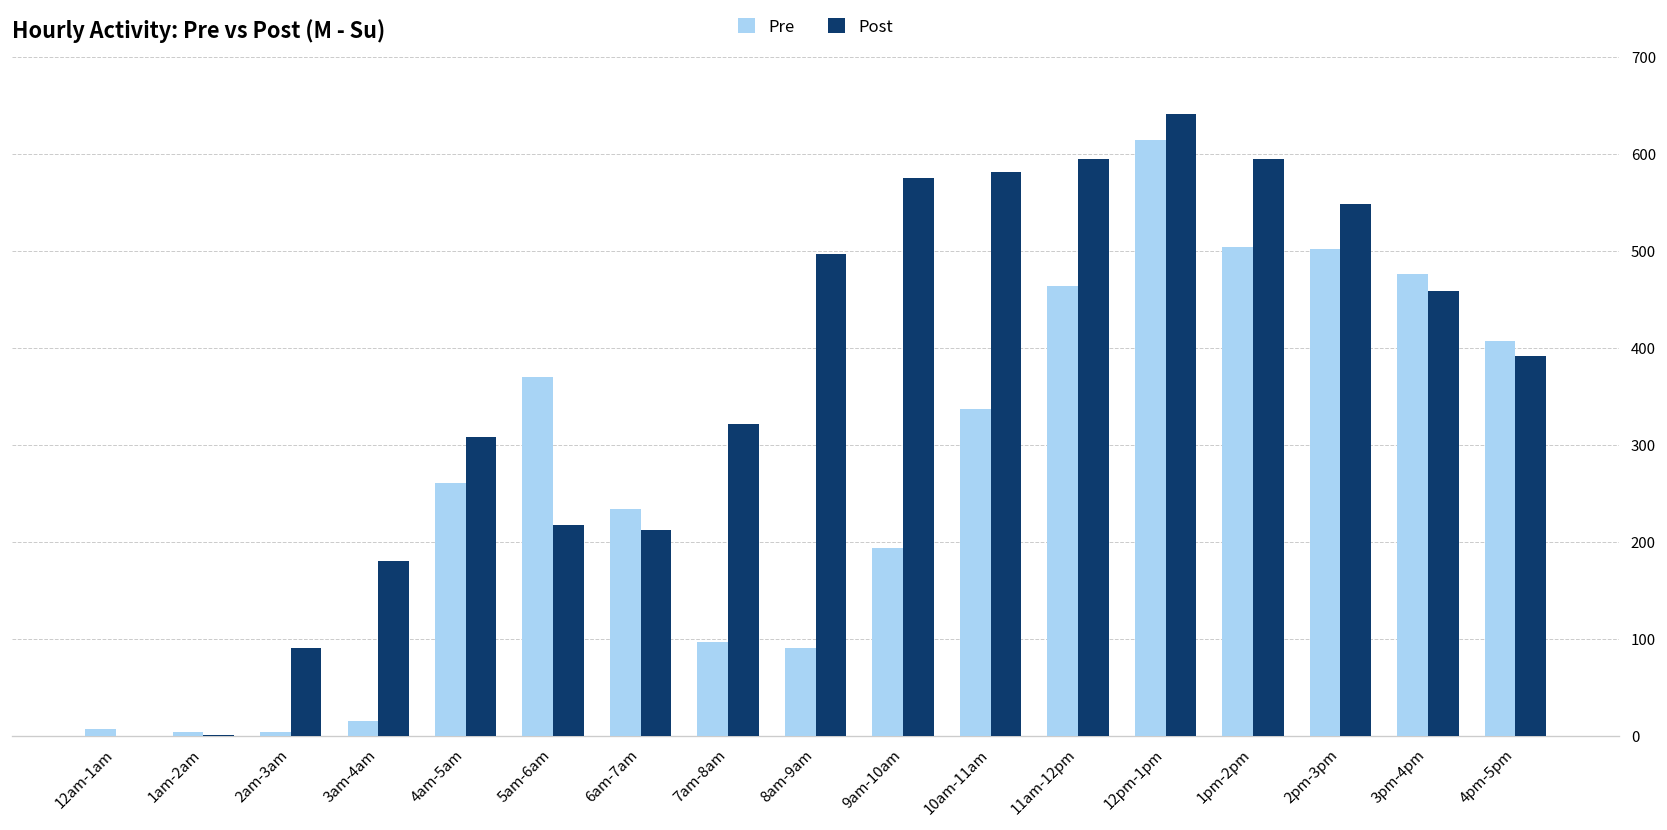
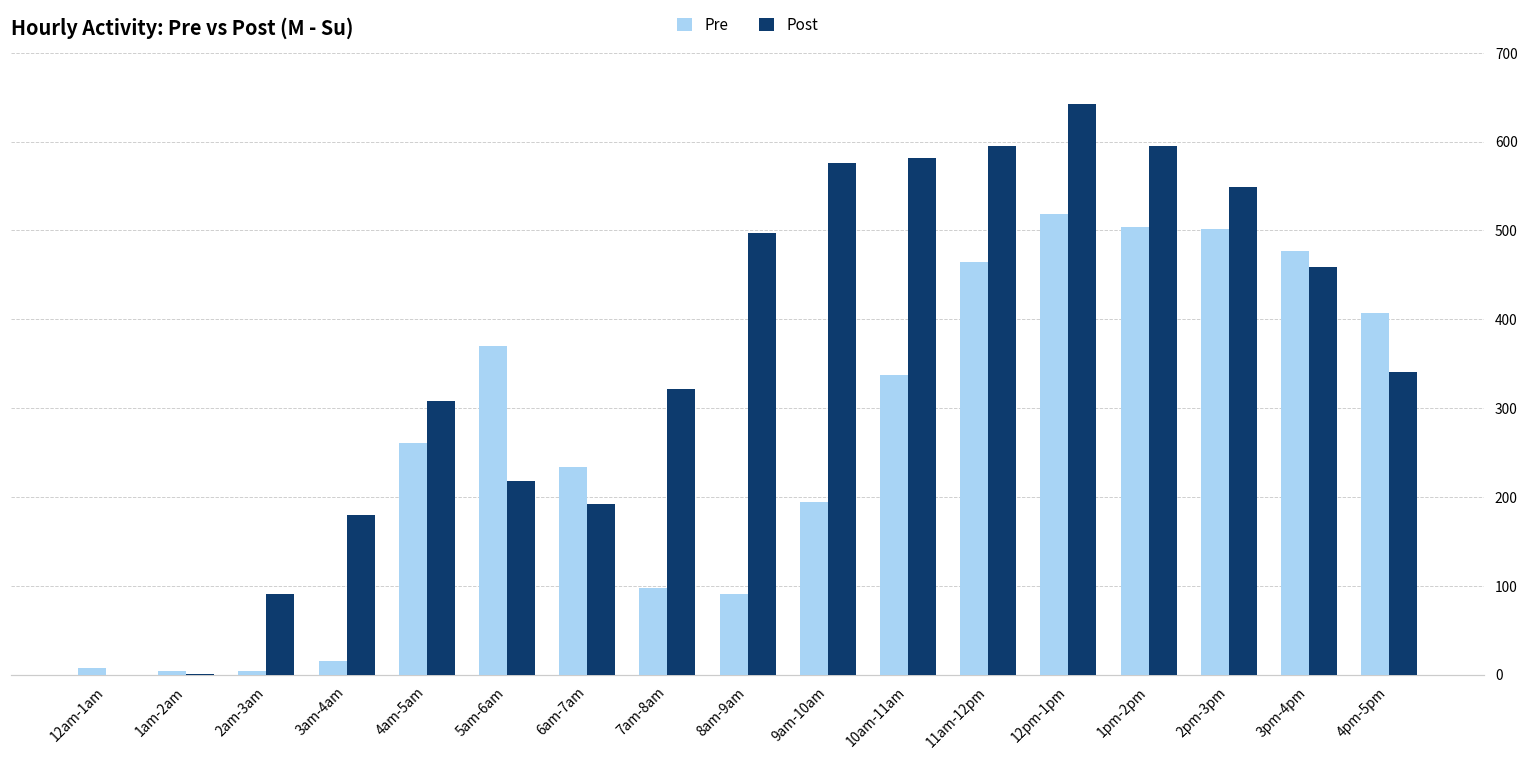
  {
    "Pre": {
      "12am-1am": 10,
      "1am-2am": 0,
      "2am-3am": 0,
      "3am-4am": 20,
      "4am-5am": 260,
      "5am-6am": 370,
      "6am-7am": 230,
      "7am-8am": 100,
      "8am-9am": 90,
      "9am-10am": 190,
      "10am-11am": 340,
      "11am-12pm": 460,
-     "12pm-1pm": 620,
+     "12pm-1pm": 520,
      "1pm-2pm": 500,
      "2pm-3pm": 500,
      "3pm-4pm": 480,
      "4pm-5pm": 410
    },
    "Post": {
      "12am-1am": 0,
      "2am-3am": 90,
      "3am-4am": 180,
      "4am-5am": 310,
      "5am-6am": 220,
-     "6am-7am": 210,
+     "6am-7am": 190,
      "7am-8am": 320,
      "8am-9am": 500,
      "9am-10am": 580,
      "10am-11am": 580,
      "11am-12pm": 600,
      "12pm-1pm": 640,
      "1pm-2pm": 600,
      "2pm-3pm": 550,
      "3pm-4pm": 460,
-     "4pm-5pm": 390
+     "4pm-5pm": 340
    }
  }
